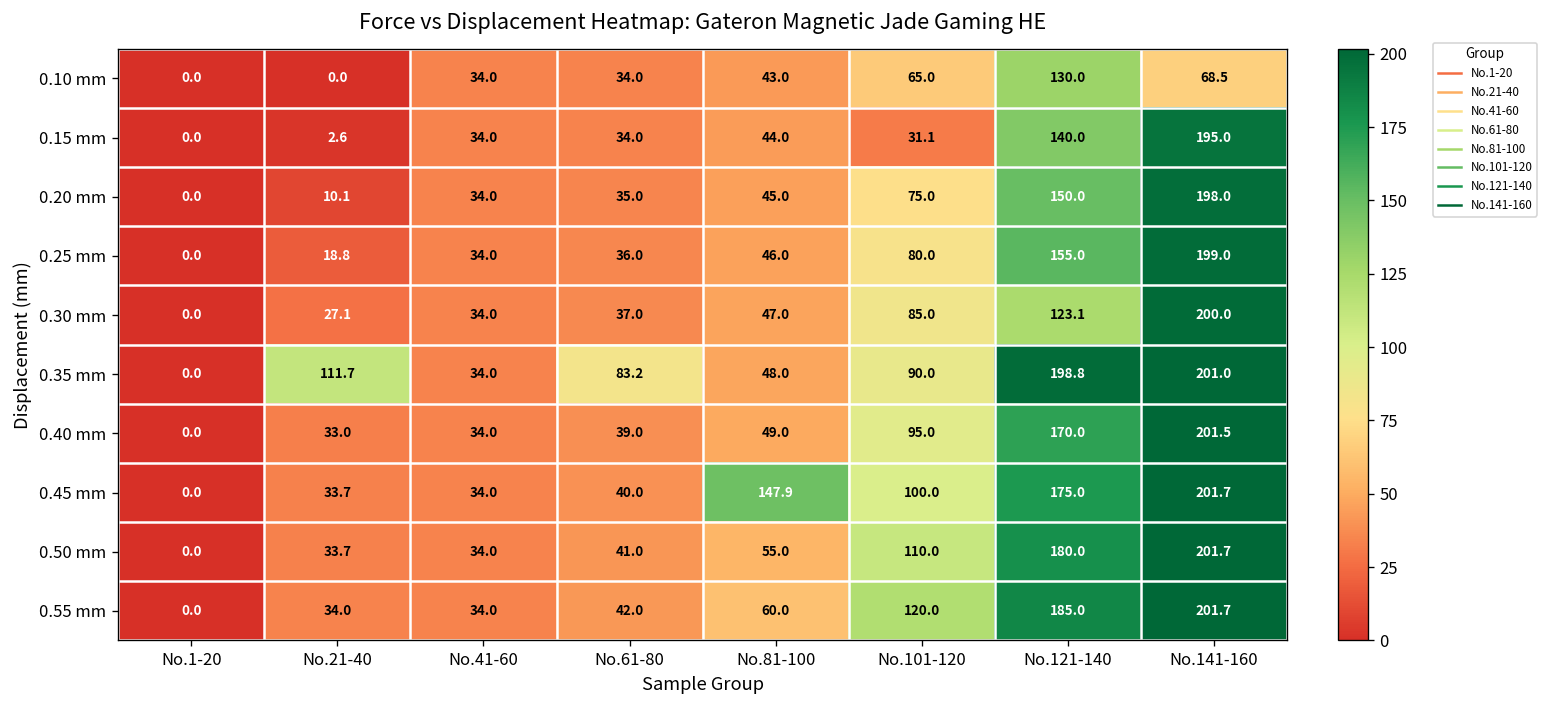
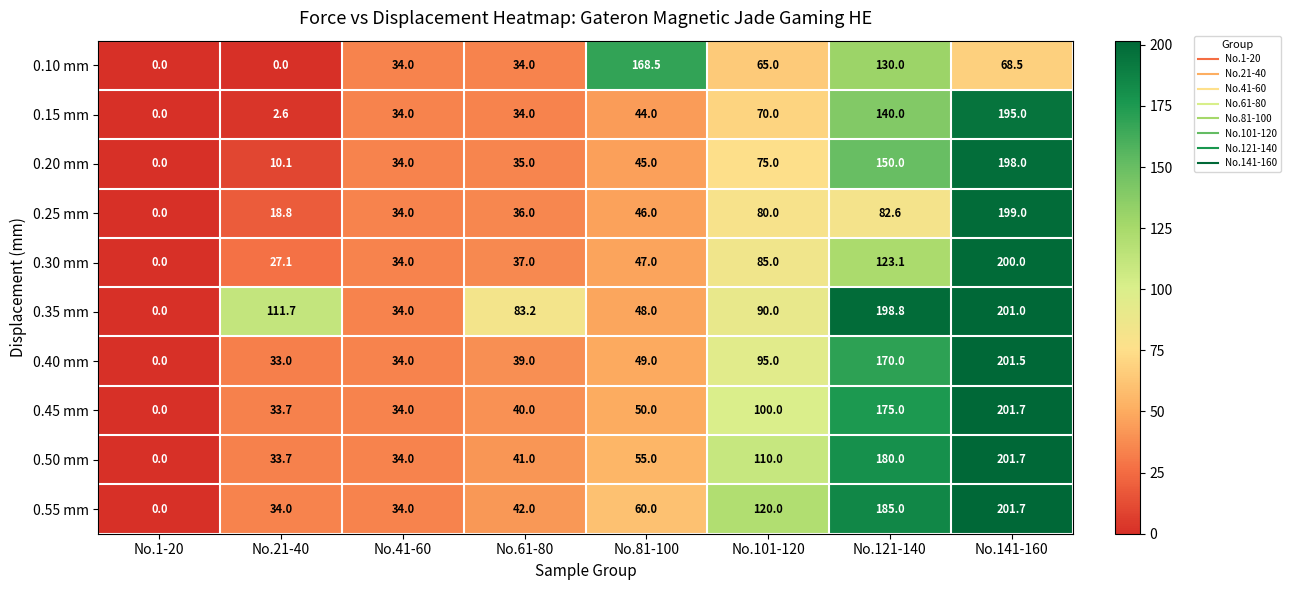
  {
    "0.10 mm": {
      "No.1-20": 0.0,
      "No.21-40": 0.0,
      "No.41-60": 34.0,
      "No.61-80": 34.0,
-     "No.81-100": 43.0,
+     "No.81-100": 168.5,
      "No.101-120": 65.0,
      "No.121-140": 130.0,
      "No.141-160": 68.5
    },
    "0.15 mm": {
      "No.1-20": 0.0,
      "No.21-40": 2.6,
      "No.41-60": 34.0,
      "No.61-80": 34.0,
      "No.81-100": 44.0,
-     "No.101-120": 31.1,
+     "No.101-120": 70.0,
      "No.121-140": 140.0,
      "No.141-160": 195.0
    },
    "0.20 mm": {
      "No.1-20": 0.0,
      "No.21-40": 10.1,
      "No.41-60": 34.0,
      "No.61-80": 35.0,
      "No.81-100": 45.0,
      "No.101-120": 75.0,
      "No.121-140": 150.0,
      "No.141-160": 198.0
    },
    "0.25 mm": {
      "No.1-20": 0.0,
      "No.21-40": 18.8,
      "No.41-60": 34.0,
      "No.61-80": 36.0,
      "No.81-100": 46.0,
      "No.101-120": 80.0,
-     "No.121-140": 155.0,
+     "No.121-140": 82.6,
      "No.141-160": 199.0
    },
    "0.30 mm": {
      "No.1-20": 0.0,
      "No.21-40": 27.1,
      "No.41-60": 34.0,
      "No.61-80": 37.0,
      "No.81-100": 47.0,
      "No.101-120": 85.0,
      "No.121-140": 123.1,
      "No.141-160": 200.0
    },
    "0.35 mm": {
      "No.1-20": 0.0,
      "No.21-40": 111.7,
      "No.41-60": 34.0,
      "No.61-80": 83.2,
      "No.81-100": 48.0,
      "No.101-120": 90.0,
      "No.121-140": 198.8,
      "No.141-160": 201.0
    },
    "0.40 mm": {
      "No.1-20": 0.0,
      "No.21-40": 33.0,
      "No.41-60": 34.0,
      "No.61-80": 39.0,
      "No.81-100": 49.0,
      "No.101-120": 95.0,
      "No.121-140": 170.0,
      "No.141-160": 201.5
    },
    "0.45 mm": {
      "No.1-20": 0.0,
      "No.21-40": 33.7,
      "No.41-60": 34.0,
      "No.61-80": 40.0,
-     "No.81-100": 147.9,
+     "No.81-100": 50.0,
      "No.101-120": 100.0,
      "No.121-140": 175.0,
      "No.141-160": 201.7
    },
    "0.50 mm": {
      "No.1-20": 0.0,
      "No.21-40": 33.7,
      "No.41-60": 34.0,
      "No.61-80": 41.0,
      "No.81-100": 55.0,
      "No.101-120": 110.0,
      "No.121-140": 180.0,
      "No.141-160": 201.7
    },
    "0.55 mm": {
      "No.1-20": 0.0,
      "No.21-40": 34.0,
      "No.41-60": 34.0,
      "No.61-80": 42.0,
      "No.81-100": 60.0,
      "No.101-120": 120.0,
      "No.121-140": 185.0,
      "No.141-160": 201.7
    }
  }
